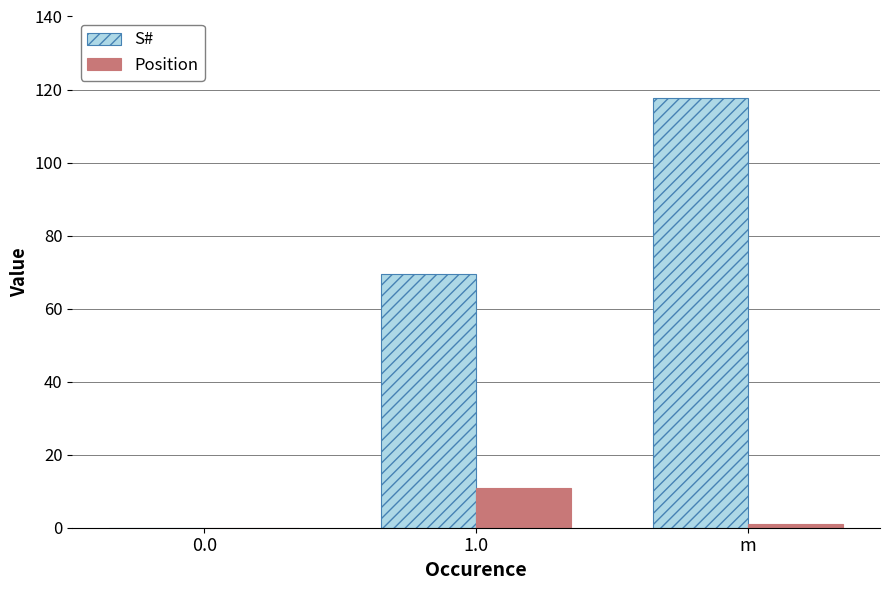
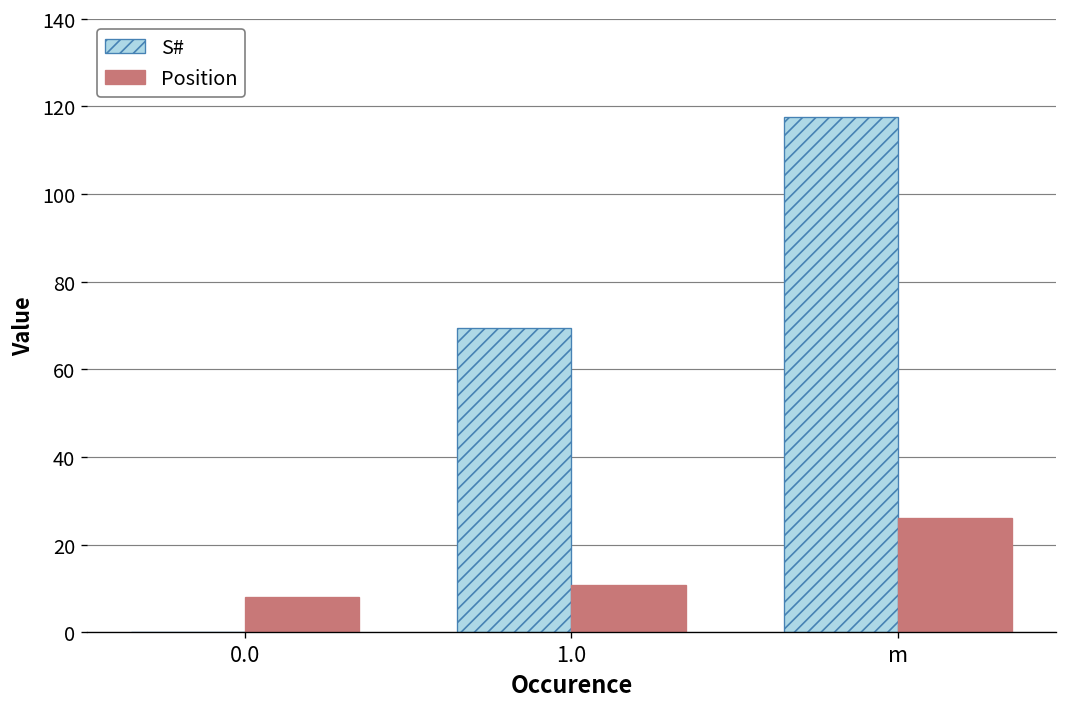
  {
    "S#": {
      "0.0": 0,
      "1.0": 70,
      "m": 118
    },
    "Position": {
-     "0.0": 0,
+     "0.0": 8,
      "1.0": 11,
-     "m": 1
+     "m": 26
    }
  }
